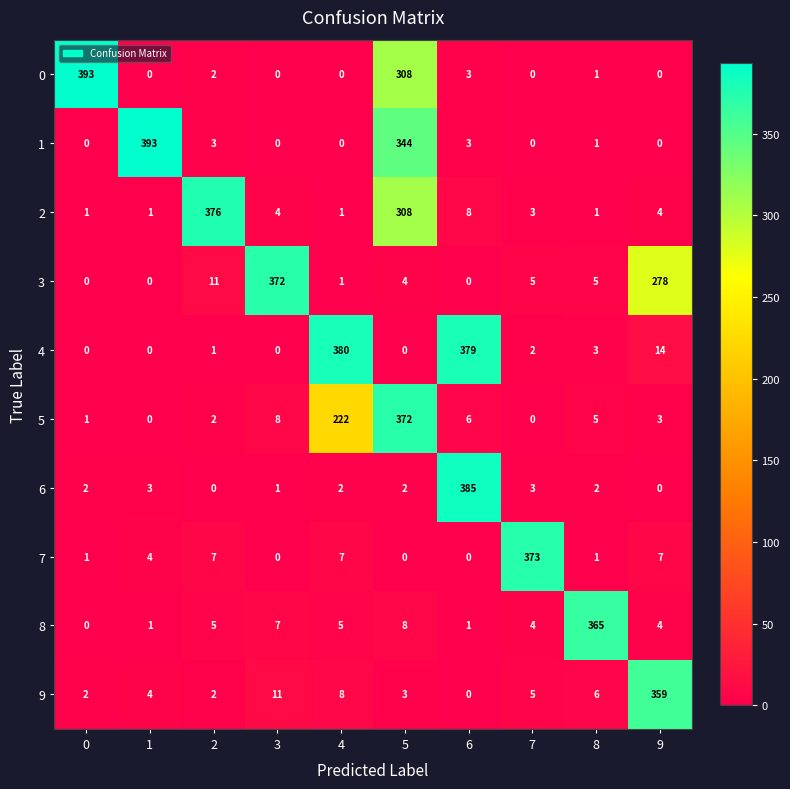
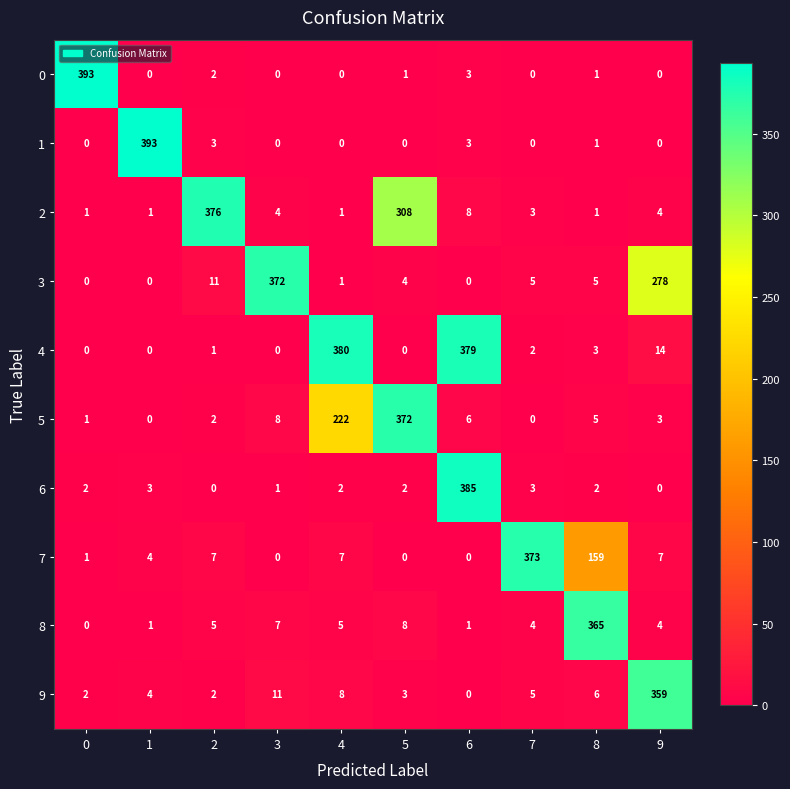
  {
    "0": {
      "0": 393,
      "1": 0,
      "2": 2,
      "3": 0,
      "4": 0,
-     "5": 308,
+     "5": 1,
      "6": 3,
      "7": 0,
      "8": 1,
      "9": 0
    },
    "1": {
      "0": 0,
      "1": 393,
      "2": 3,
      "3": 0,
      "4": 0,
-     "5": 344,
+     "5": 0,
      "6": 3,
      "7": 0,
      "8": 1,
      "9": 0
    },
    "2": {
      "0": 1,
      "1": 1,
      "2": 376,
      "3": 4,
      "4": 1,
      "5": 308,
      "6": 8,
      "7": 3,
      "8": 1,
      "9": 4
    },
    "3": {
      "0": 0,
      "1": 0,
      "2": 11,
      "3": 372,
      "4": 1,
      "5": 4,
      "6": 0,
      "7": 5,
      "8": 5,
      "9": 278
    },
    "4": {
      "0": 0,
      "1": 0,
      "2": 1,
      "3": 0,
      "4": 380,
      "5": 0,
      "6": 379,
      "7": 2,
      "8": 3,
      "9": 14
    },
    "5": {
      "0": 1,
      "1": 0,
      "2": 2,
      "3": 8,
      "4": 222,
      "5": 372,
      "6": 6,
      "7": 0,
      "8": 5,
      "9": 3
    },
    "6": {
      "0": 2,
      "1": 3,
      "2": 0,
      "3": 1,
      "4": 2,
      "5": 2,
      "6": 385,
      "7": 3,
      "8": 2,
      "9": 0
    },
    "7": {
      "0": 1,
      "1": 4,
      "2": 7,
      "3": 0,
      "4": 7,
      "5": 0,
      "6": 0,
      "7": 373,
-     "8": 1,
+     "8": 159,
      "9": 7
    },
    "8": {
      "0": 0,
      "1": 1,
      "2": 5,
      "3": 7,
      "4": 5,
      "5": 8,
      "6": 1,
      "7": 4,
      "8": 365,
      "9": 4
    },
    "9": {
      "0": 2,
      "1": 4,
      "2": 2,
      "3": 11,
      "4": 8,
      "5": 3,
      "6": 0,
      "7": 5,
      "8": 6,
      "9": 359
    }
  }
